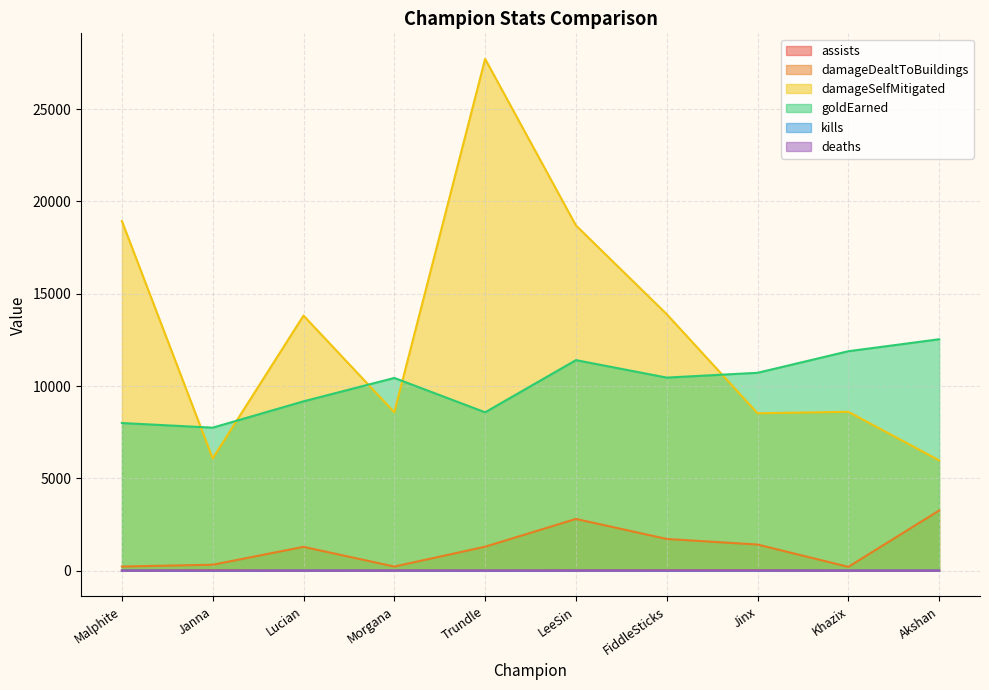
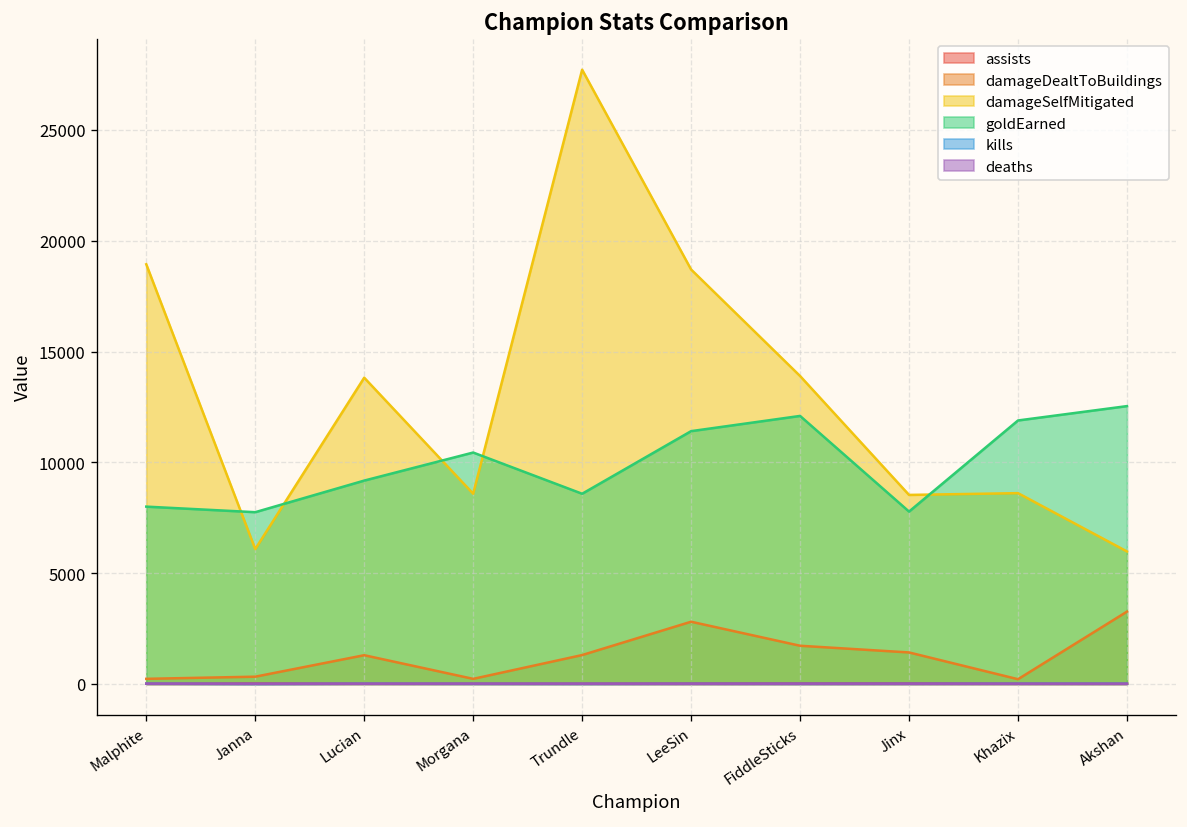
  {
    "goldEarned": {
      "Malphite": 8000,
      "Janna": 7700,
      "Lucian": 9200,
      "Morgana": 10400,
      "Trundle": 8600,
      "LeeSin": 11400,
-     "FiddleSticks": 10500,
-     "Jinx": 10700,
+     "FiddleSticks": 12100,
+     "Jinx": 7800,
      "Khazix": 11900,
      "Akshan": 12500
    }
  }
